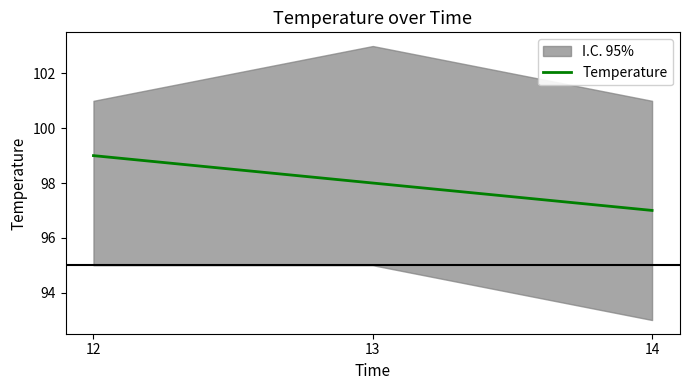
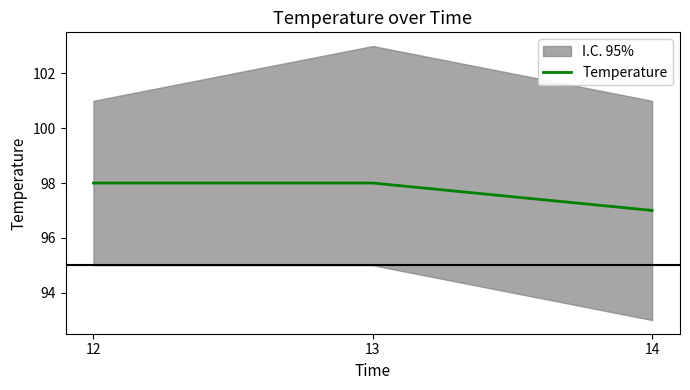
  {
    "Temperature": {
-     "12": 99,
+     "12": 98,
      "13": 98,
      "14": 97
    }
  }
